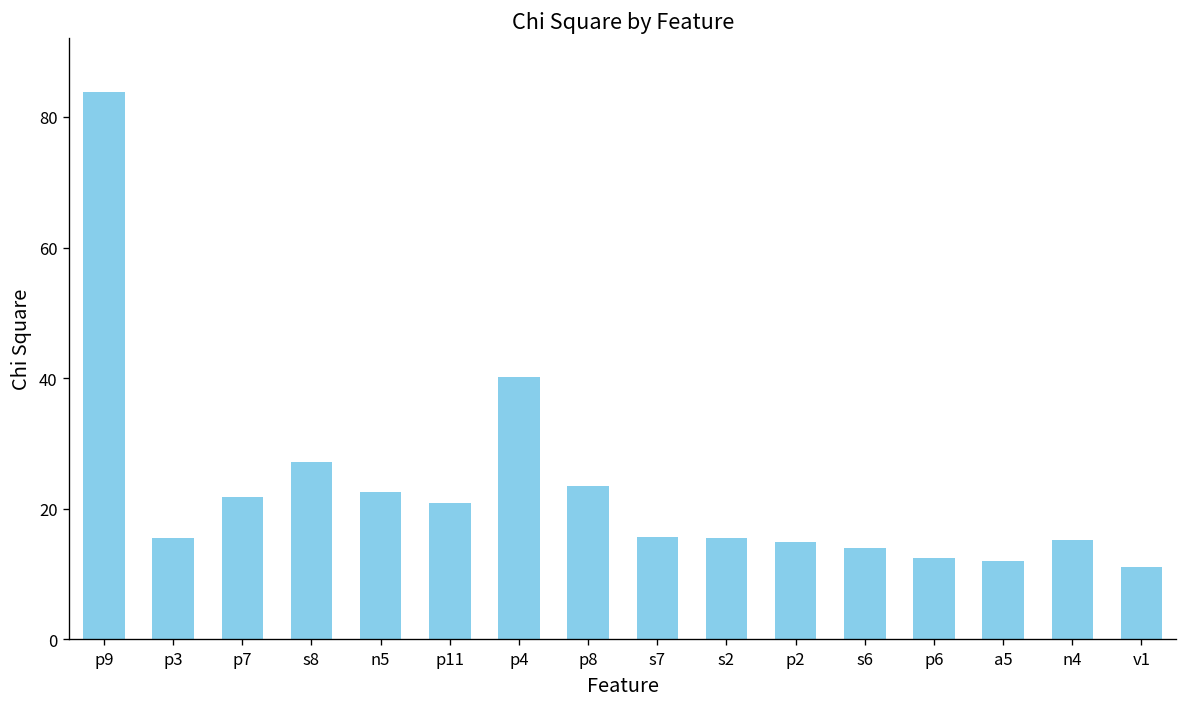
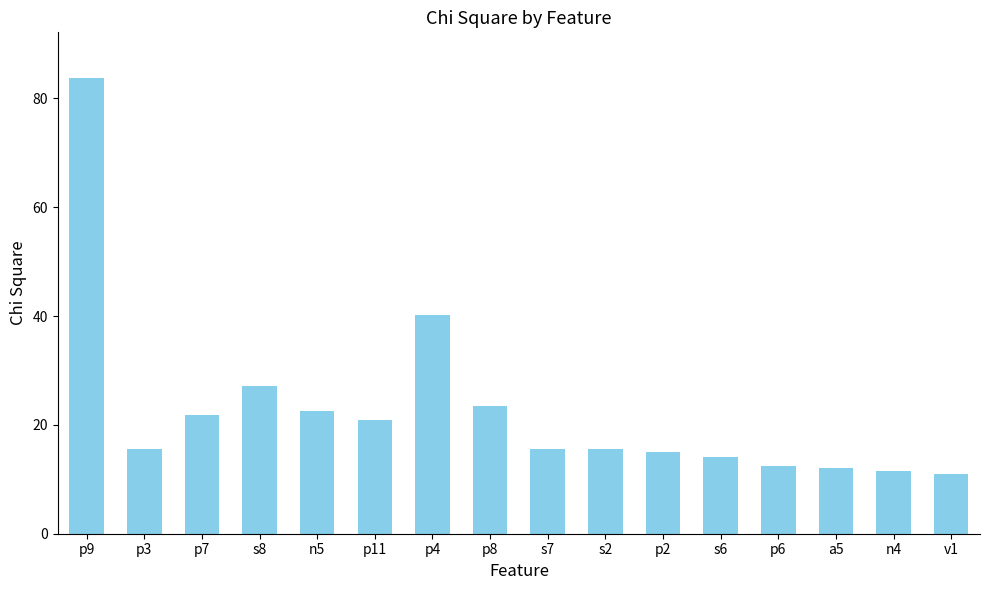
  {
    "p9": 84,
    "p3": 16,
    "p7": 22,
    "s8": 27,
    "n5": 23,
    "p11": 21,
    "p4": 40,
    "p8": 23,
    "s7": 16,
    "s2": 15,
    "p2": 15,
    "s6": 14,
    "p6": 12,
    "a5": 12,
-   "n4": 15,
+   "n4": 11,
    "v1": 11
  }
